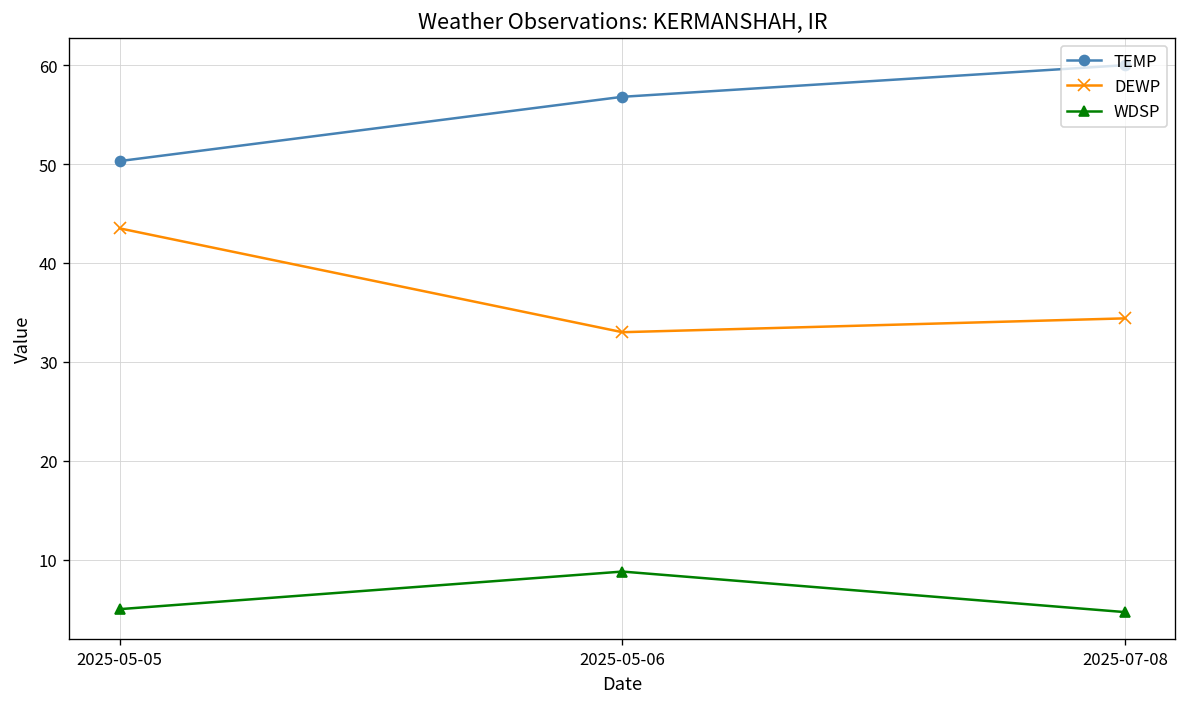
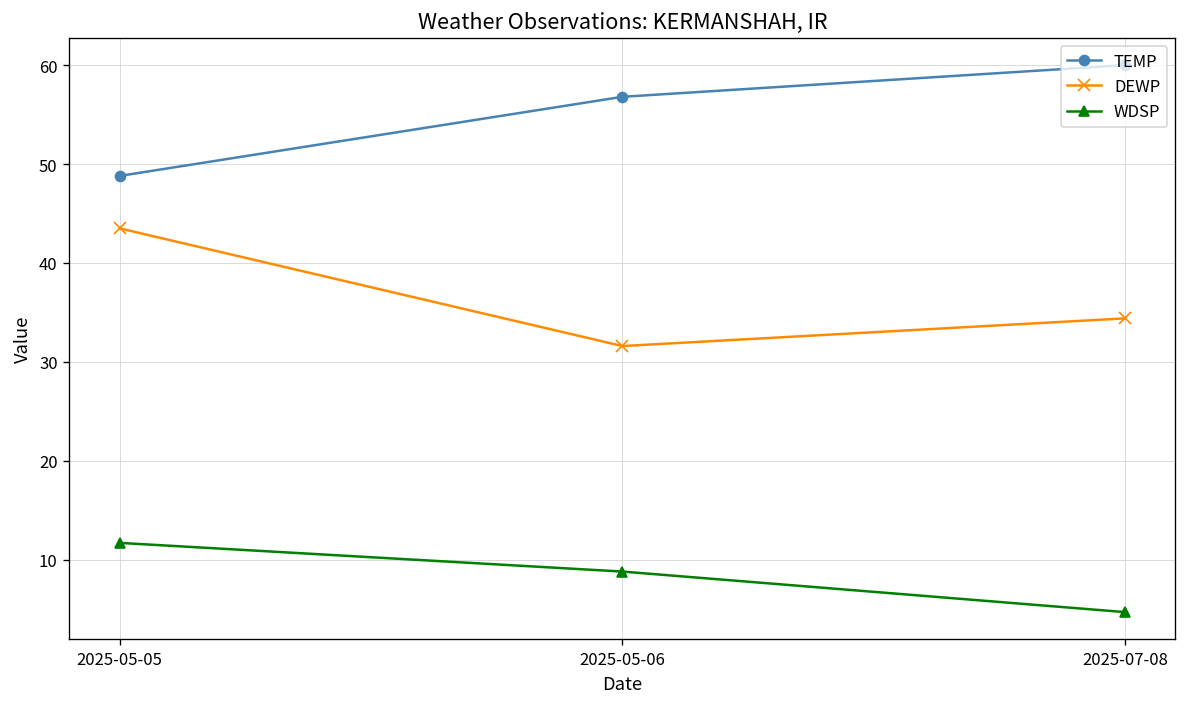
  {
    "TEMP": {
-     "2025-05-05": 50,
+     "2025-05-05": 49,
      "2025-05-06": 57
    },
    "DEWP": {
      "2025-05-05": 44,
-     "2025-05-06": 33,
+     "2025-05-06": 32,
      "2025-07-08": 34
    },
    "WDSP": {
-     "2025-05-05": 5,
+     "2025-05-05": 12,
      "2025-05-06": 9,
      "2025-07-08": 5
    }
  }
